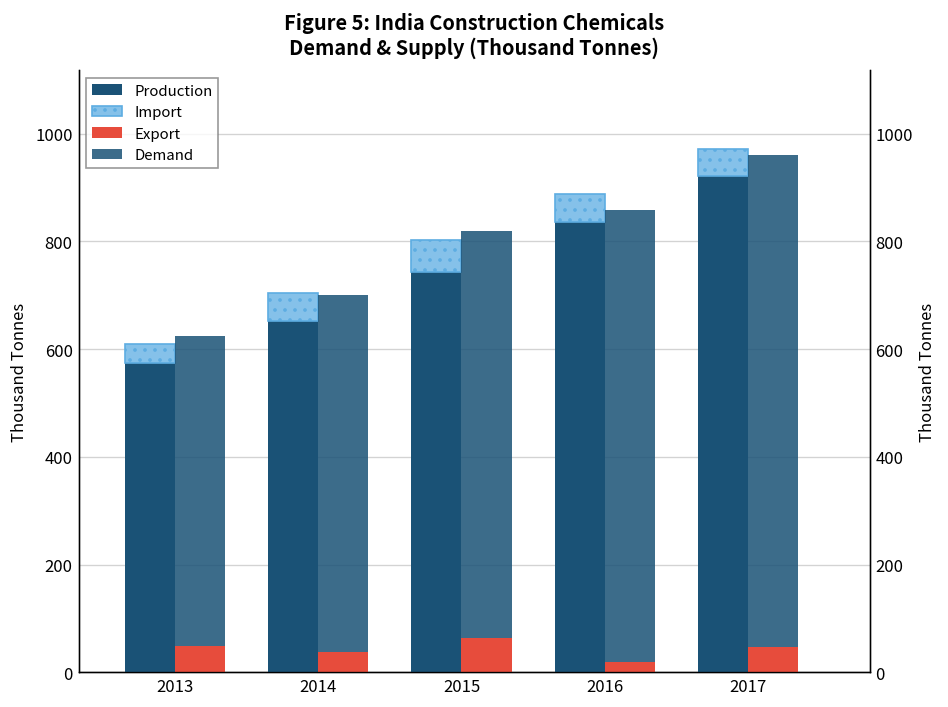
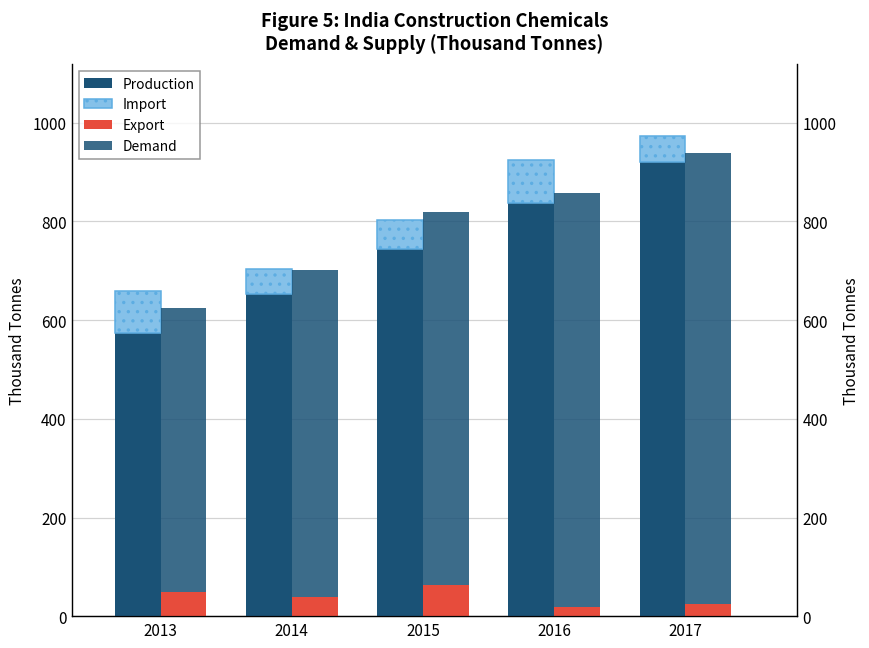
  {
    "Import": {
-     "2013": 40,
+     "2013": 80,
      "2014": 50,
      "2015": 60,
-     "2016": 50,
+     "2016": 90,
      "2017": 50
    },
    "Export": {
      "2013": 50,
      "2014": 40,
      "2015": 60,
      "2016": 20,
-     "2017": 50
+     "2017": 20
    }
  }
